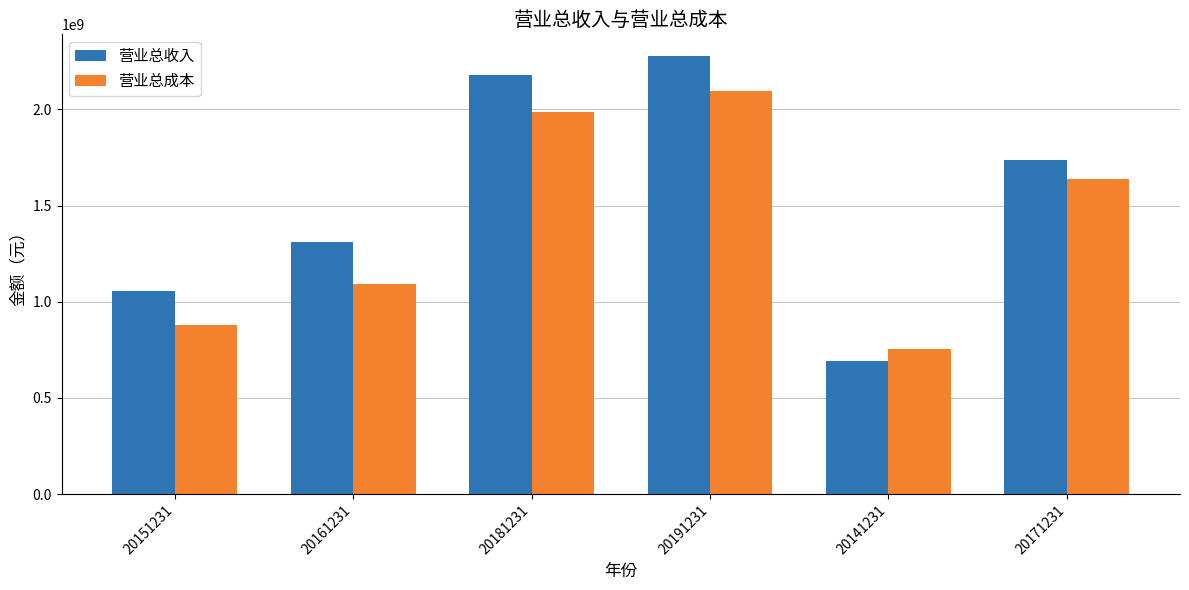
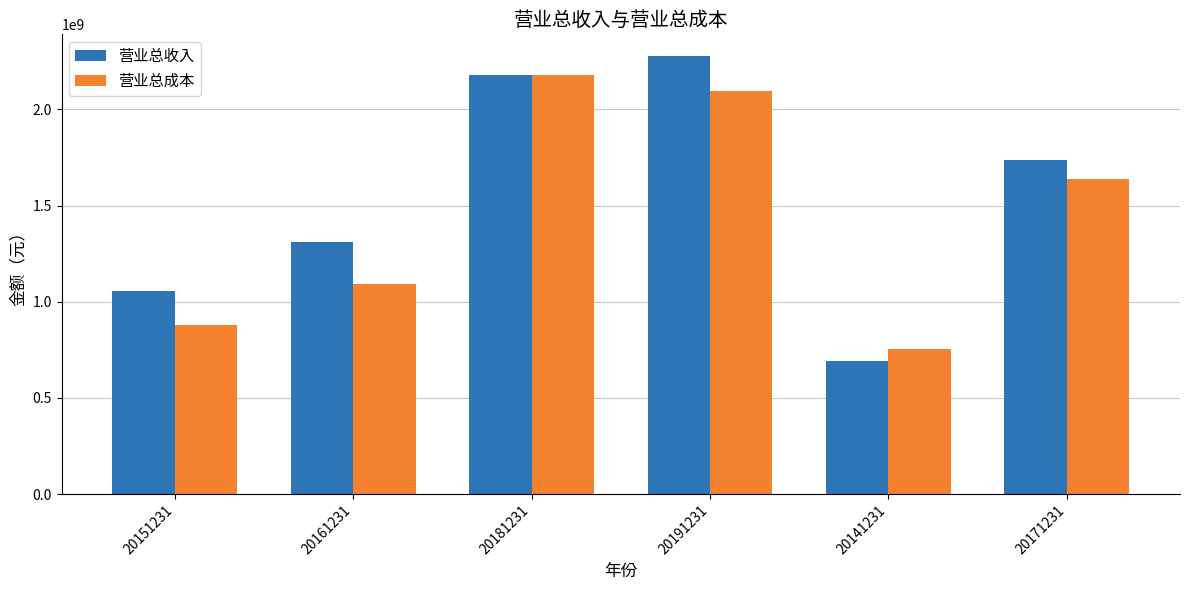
  {
    "营业总收入": {
      "20151231": 1060000000,
      "20161231": 1310000000,
      "20181231": 2180000000,
      "20191231": 2280000000,
      "20141231": 690000000,
      "20171231": 1740000000
    },
    "营业总成本": {
      "20151231": 880000000,
      "20161231": 1090000000,
-     "20181231": 1990000000,
+     "20181231": 2180000000,
      "20191231": 2100000000,
      "20141231": 750000000,
      "20171231": 1640000000
    }
  }
